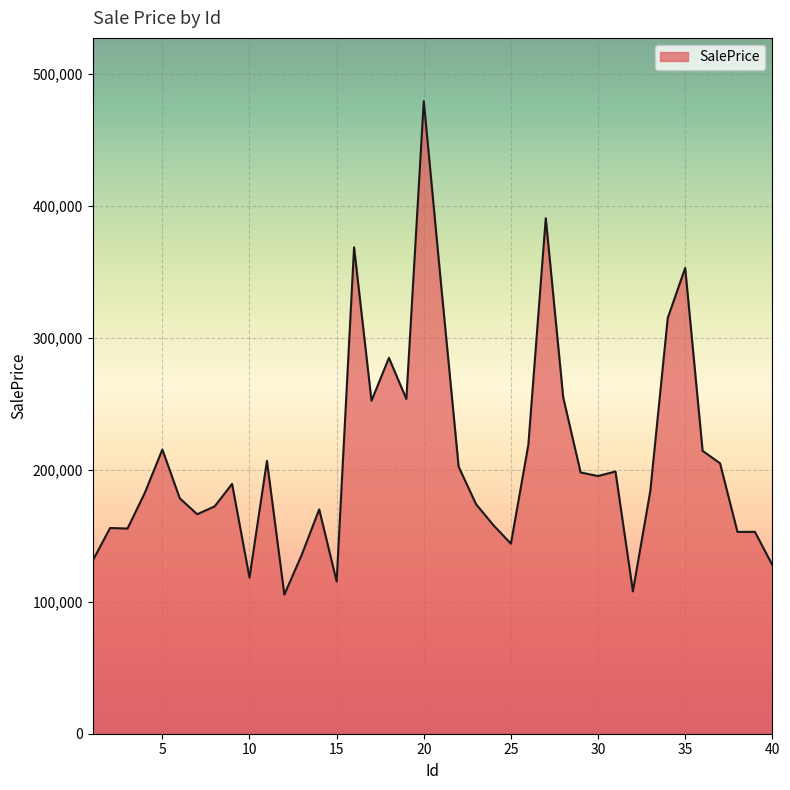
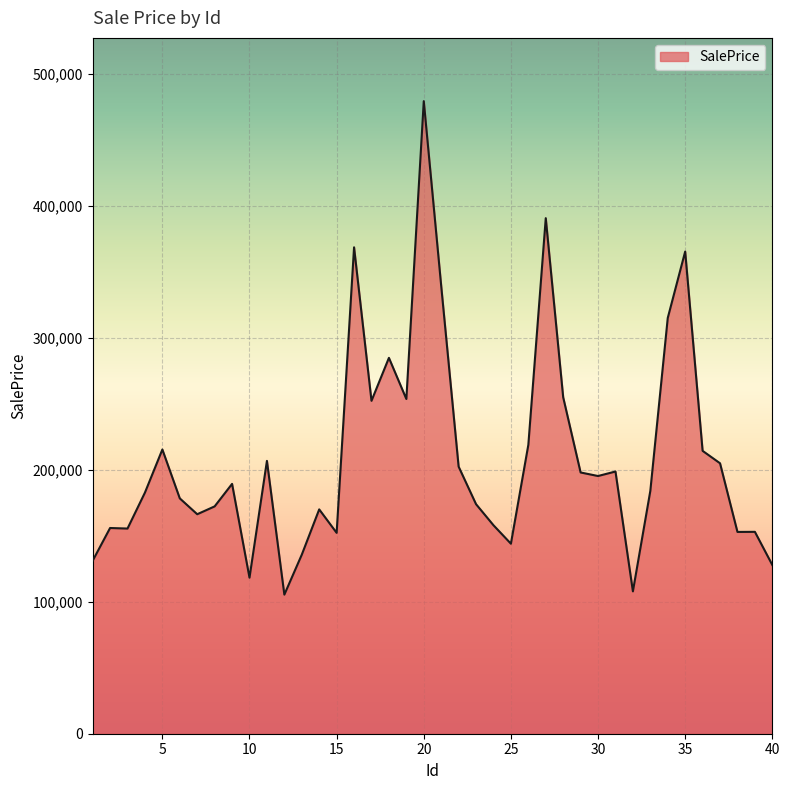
  {
    "5": "215,000",
    "10": "118,000",
-   "15": "115,000",
+   "15": "152,000",
    "20": "479,000",
    "25": "144,000",
    "30": "195,000",
-   "35": "353,000",
+   "35": "365,000",
    "40": "128,000"
  }
